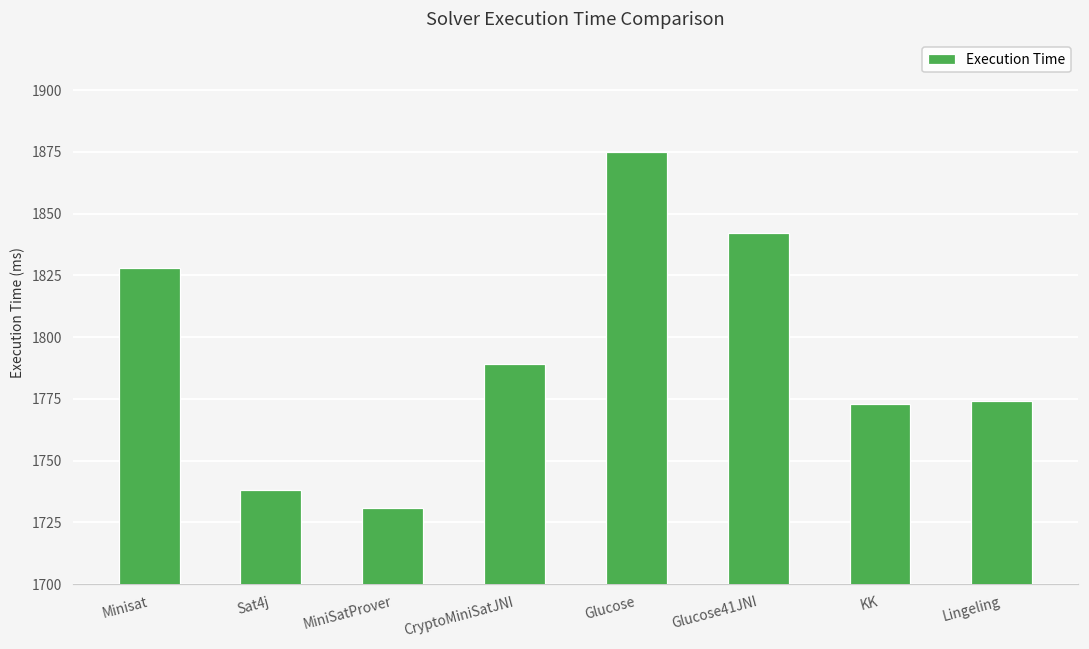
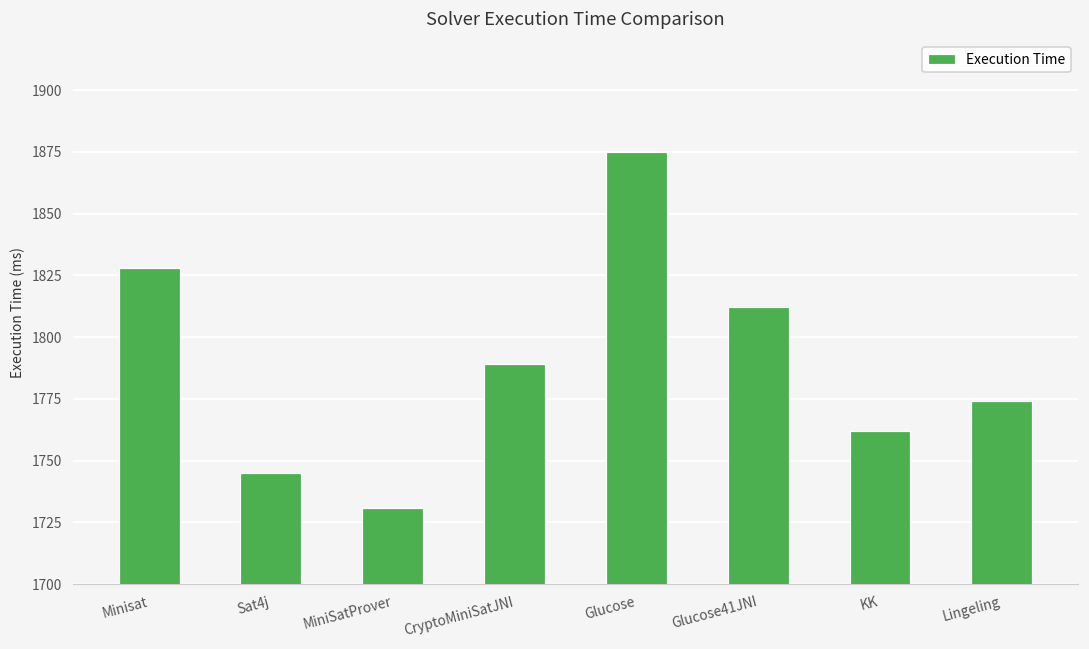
  {
    "Minisat": 1828,
-   "Sat4j": 1738,
+   "Sat4j": 1745,
    "MiniSatProver": 1731,
    "CryptoMiniSatJNI": 1789,
    "Glucose": 1875,
-   "Glucose41JNI": 1842,
-   "KK": 1773,
+   "Glucose41JNI": 1812,
+   "KK": 1762,
    "Lingeling": 1774
  }
